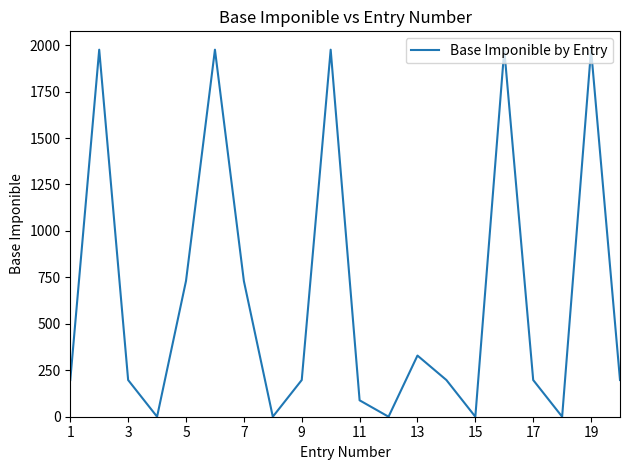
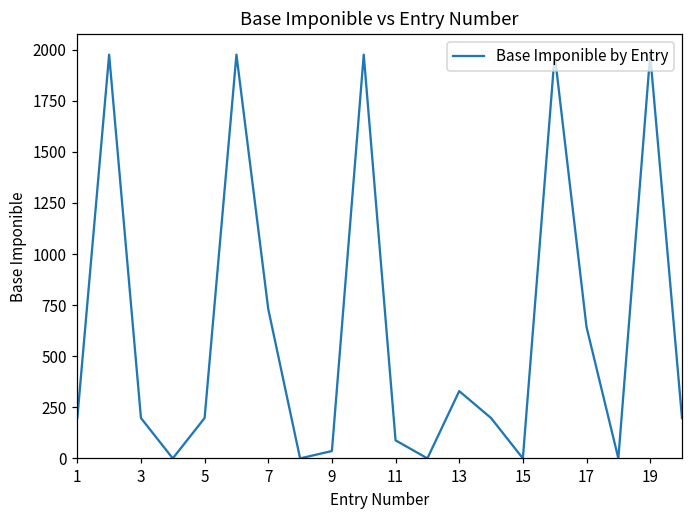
  {
    "1": 200,
    "3": 200,
-   "5": 730,
+   "5": 200,
    "7": 730,
-   "9": 200,
+   "9": 40,
    "11": 90,
    "13": 330,
    "15": 0,
-   "17": 200
+   "17": 640
  }
